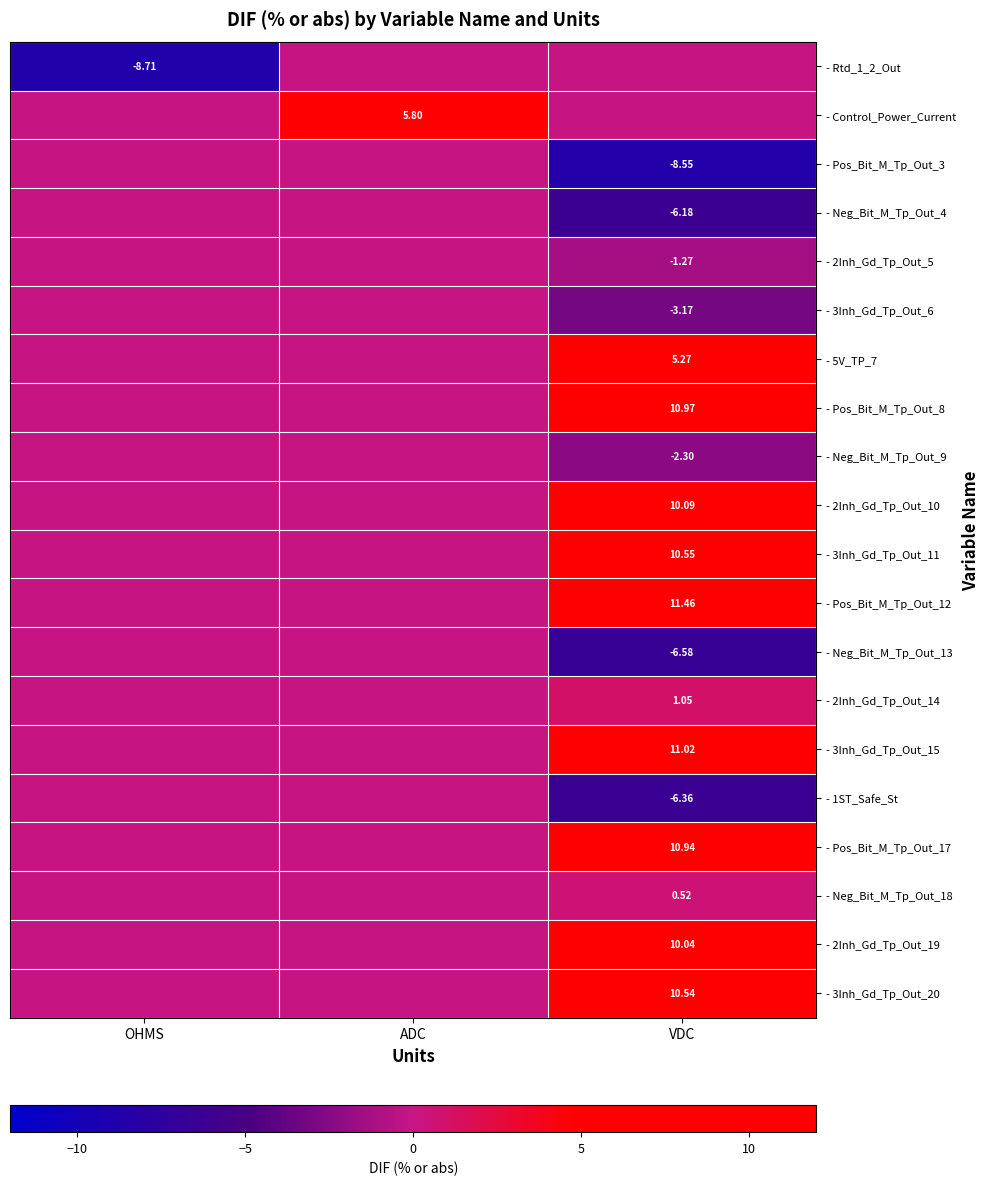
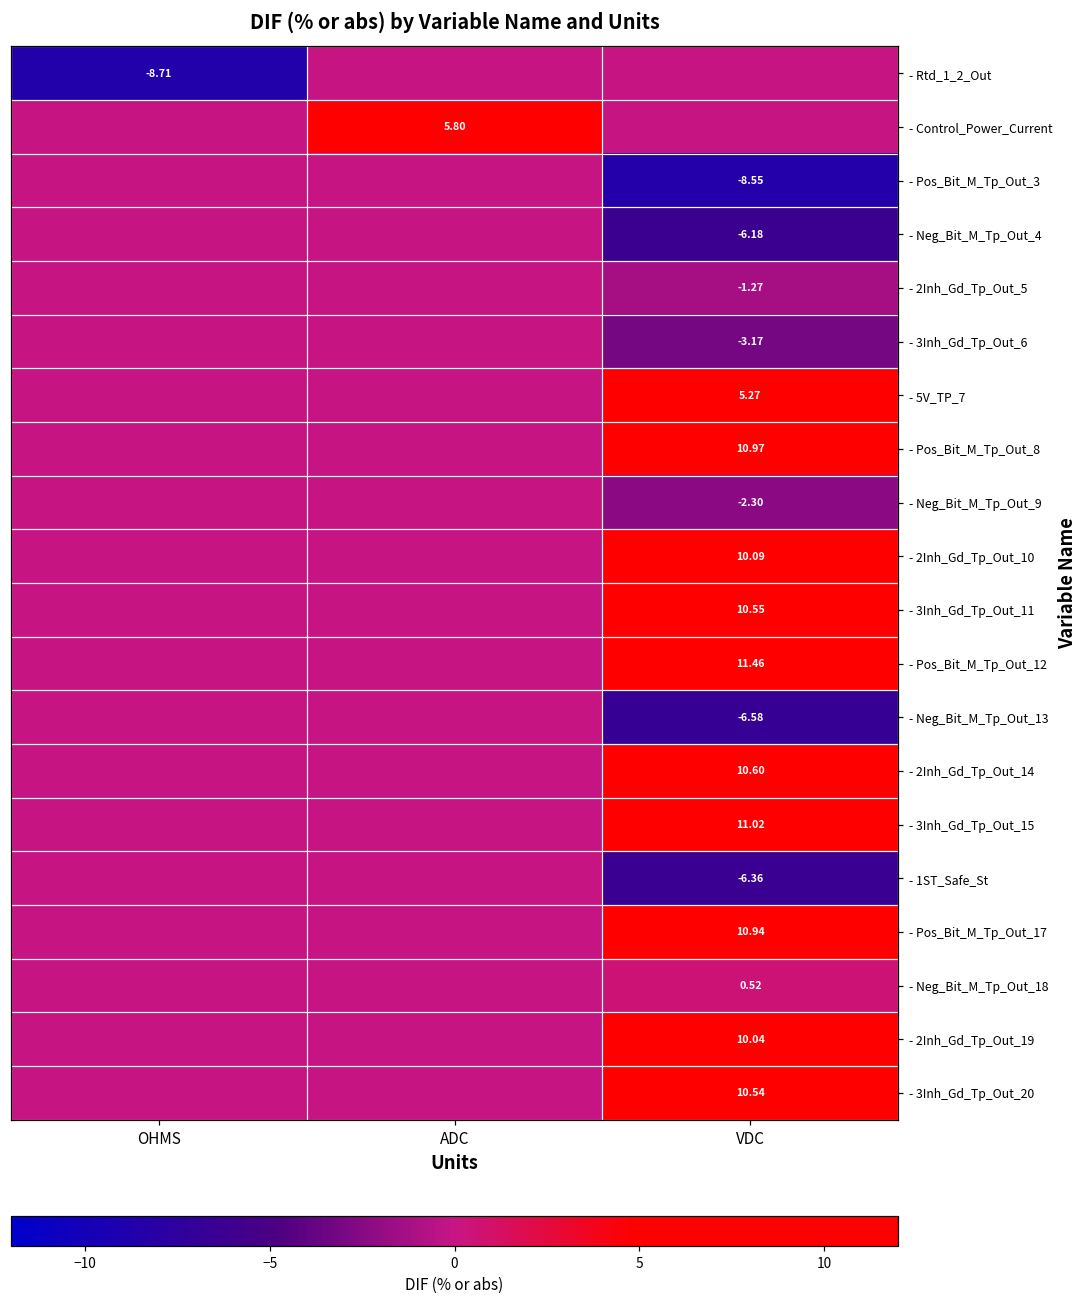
  {
    "- Rtd_1_2_Out": {
      "OHMS": -8.71
    },
    "- Control_Power_Current": {
      "ADC": 5.80
    },
    "- Pos_Bit_M_Tp_Out_3": {
      "VDC": -8.55
    },
    "- Neg_Bit_M_Tp_Out_4": {
      "VDC": -6.18
    },
    "- 2Inh_Gd_Tp_Out_5": {
      "VDC": -1.27
    },
    "- 3Inh_Gd_Tp_Out_6": {
      "VDC": -3.17
    },
    "- 5V_TP_7": {
      "VDC": 5.27
    },
    "- Pos_Bit_M_Tp_Out_8": {
      "VDC": 10.97
    },
    "- Neg_Bit_M_Tp_Out_9": {
      "VDC": -2.30
    },
    "- 2Inh_Gd_Tp_Out_10": {
      "VDC": 10.09
    },
    "- 3Inh_Gd_Tp_Out_11": {
      "VDC": 10.55
    },
    "- Pos_Bit_M_Tp_Out_12": {
      "VDC": 11.46
    },
    "- Neg_Bit_M_Tp_Out_13": {
      "VDC": -6.58
    },
    "- 2Inh_Gd_Tp_Out_14": {
-     "VDC": 1.05
+     "VDC": 10.60
    },
    "- 3Inh_Gd_Tp_Out_15": {
      "VDC": 11.02
    },
    "- 1ST_Safe_St": {
      "VDC": -6.36
    },
    "- Pos_Bit_M_Tp_Out_17": {
      "VDC": 10.94
    },
    "- Neg_Bit_M_Tp_Out_18": {
      "VDC": 0.52
    },
    "- 2Inh_Gd_Tp_Out_19": {
      "VDC": 10.04
    },
    "- 3Inh_Gd_Tp_Out_20": {
      "VDC": 10.54
    }
  }
